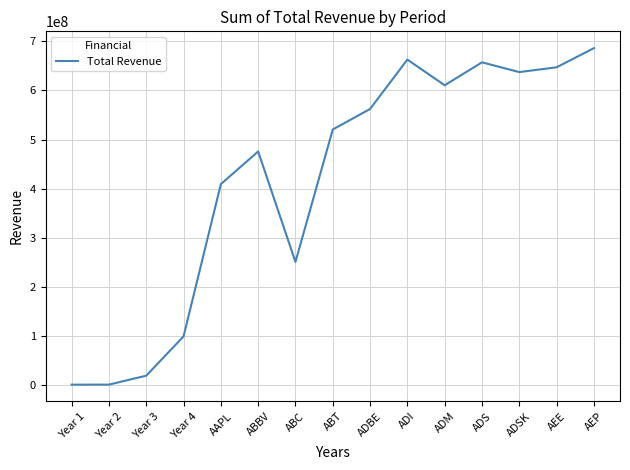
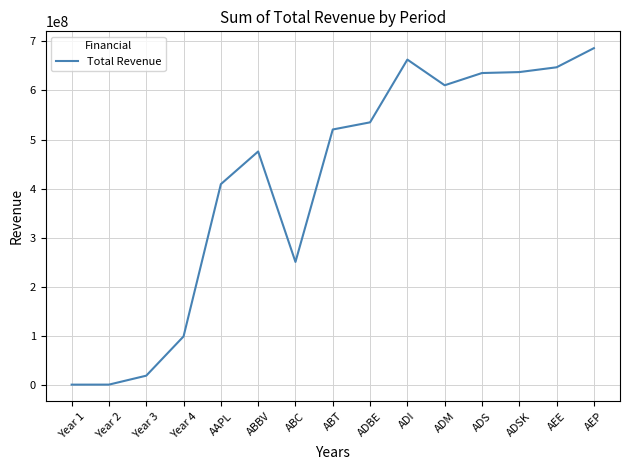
  {
    "Year 1": 0,
    "Year 2": 0,
    "Year 3": 20000000,
    "Year 4": 100000000,
    "AAPL": 410000000,
    "ABBV": 480000000,
    "ABC": 250000000,
    "ABT": 520000000,
-   "ADBE": 560000000,
+   "ADBE": 540000000,
    "ADI": 660000000,
    "ADM": 610000000,
-   "ADS": 660000000,
+   "ADS": 640000000,
    "ADSK": 640000000,
    "AEE": 650000000,
    "AEP": 690000000
  }
